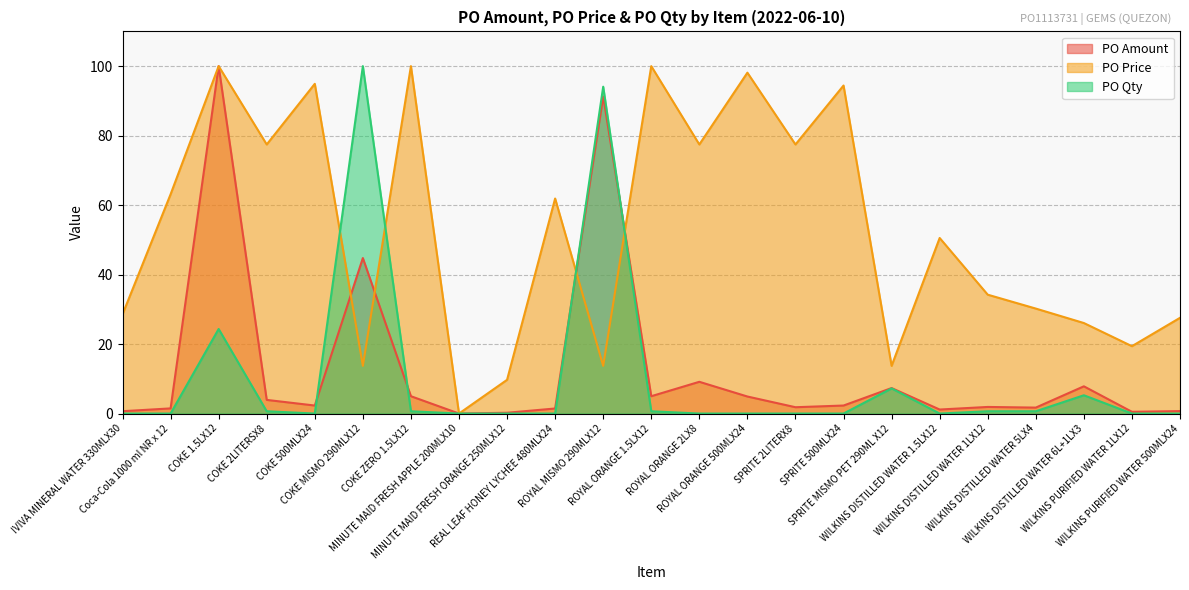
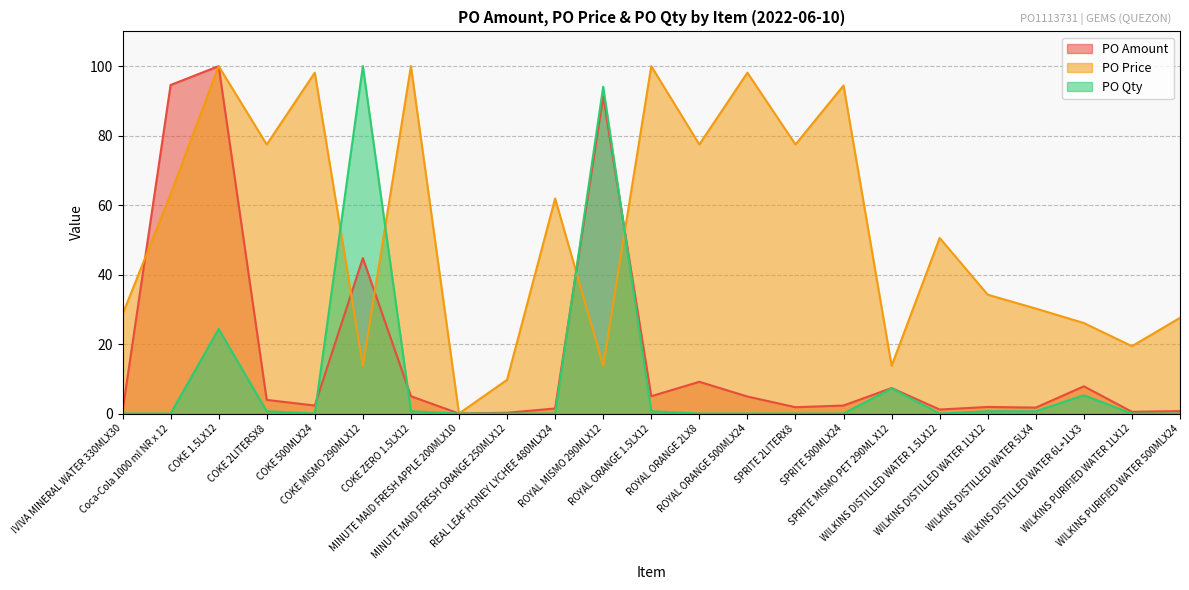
  {
    "PO Amount": {
-     "Coca-Cola 1000 ml NR x 12": 1,
+     "Coca-Cola 1000 ml NR x 12": 95,
      "COKE 2LITERSX8": 4,
      "COKE 500MLX24": 2,
      "COKE MISMO 290MLX12": 45,
      "COKE ZERO 1.5LX12": 5,
      "REAL LEAF HONEY LYCHEE 480MLX24": 1,
      "ROYAL MISMO 290MLX12": 91,
      "ROYAL ORANGE 1.5LX12": 5,
      "ROYAL ORANGE 2LX8": 9,
      "ROYAL ORANGE 500MLX24": 5,
      "SPRITE 2LITERX8": 2,
      "SPRITE 500MLX24": 2,
      "WILKINS DISTILLED WATER 1.5LX12": 1,
      "WILKINS DISTILLED WATER 1LX12": 2,
      "WILKINS DISTILLED WATER 5LX4": 2,
      "WILKINS DISTILLED WATER 6L+1LX3": 8
    },
    "PO Price": {
      "!VIVA MINERAL WATER 330MLX30": 29,
      "Coca-Cola 1000 ml NR x 12": 63,
      "COKE 2LITERSX8": 77,
-     "COKE 500MLX24": 95,
+     "COKE 500MLX24": 98,
      "COKE MISMO 290MLX12": 14,
      "COKE ZERO 1.5LX12": 100,
      "MINUTE MAID FRESH ORANGE 250MLX12": 10,
      "REAL LEAF HONEY LYCHEE 480MLX24": 62,
      "ROYAL MISMO 290MLX12": 14,
      "ROYAL ORANGE 1.5LX12": 100,
      "ROYAL ORANGE 2LX8": 77,
      "ROYAL ORANGE 500MLX24": 98,
      "SPRITE 2LITERX8": 77,
      "SPRITE 500MLX24": 94,
      "SPRITE MISMO PET 290ML X12": 14,
      "WILKINS DISTILLED WATER 1.5LX12": 51,
      "WILKINS DISTILLED WATER 1LX12": 34,
      "WILKINS DISTILLED WATER 5LX4": 30,
      "WILKINS DISTILLED WATER 6L+1LX3": 26,
      "WILKINS PURIFIED WATER 1LX12": 19,
      "WILKINS PURIFIED WATER 500MLX24": 28
    },
    "PO Qty": {
      "Coca-Cola 1000 ml NR x 12": 0,
      "COKE 1.5LX12": 24,
      "COKE 2LITERSX8": 1,
      "COKE 500MLX24": 0,
      "COKE MISMO 290MLX12": 100,
      "COKE ZERO 1.5LX12": 1,
      "REAL LEAF HONEY LYCHEE 480MLX24": 0,
      "ROYAL MISMO 290MLX12": 94,
      "ROYAL ORANGE 1.5LX12": 1,
      "ROYAL ORANGE 2LX8": 0,
      "ROYAL ORANGE 500MLX24": 0,
      "SPRITE 2LITERX8": 0,
      "SPRITE 500MLX24": 0,
      "WILKINS DISTILLED WATER 1.5LX12": 0,
      "WILKINS DISTILLED WATER 1LX12": 1,
      "WILKINS DISTILLED WATER 5LX4": 1,
      "WILKINS DISTILLED WATER 6L+1LX3": 5
    }
  }
